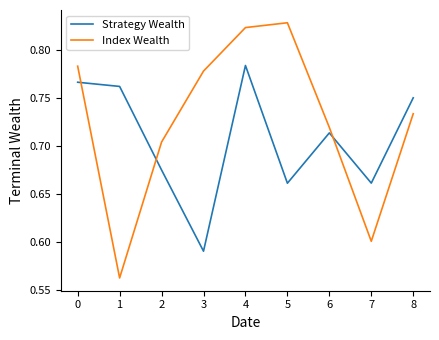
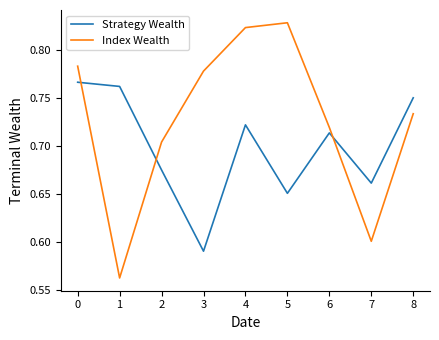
  {
    "Strategy Wealth": {
      "0": 0.77,
      "1": 0.76,
      "2": 0.68,
      "3": 0.59,
-     "4": 0.78,
-     "5": 0.66,
+     "4": 0.72,
+     "5": 0.65,
      "6": 0.71,
      "7": 0.66,
      "8": 0.75
    },
    "Index Wealth": {
      "0": 0.78,
      "1": 0.56,
      "2": 0.70,
      "3": 0.78,
      "4": 0.82,
      "5": 0.83,
      "6": 0.72,
      "7": 0.60,
      "8": 0.73
    }
  }
